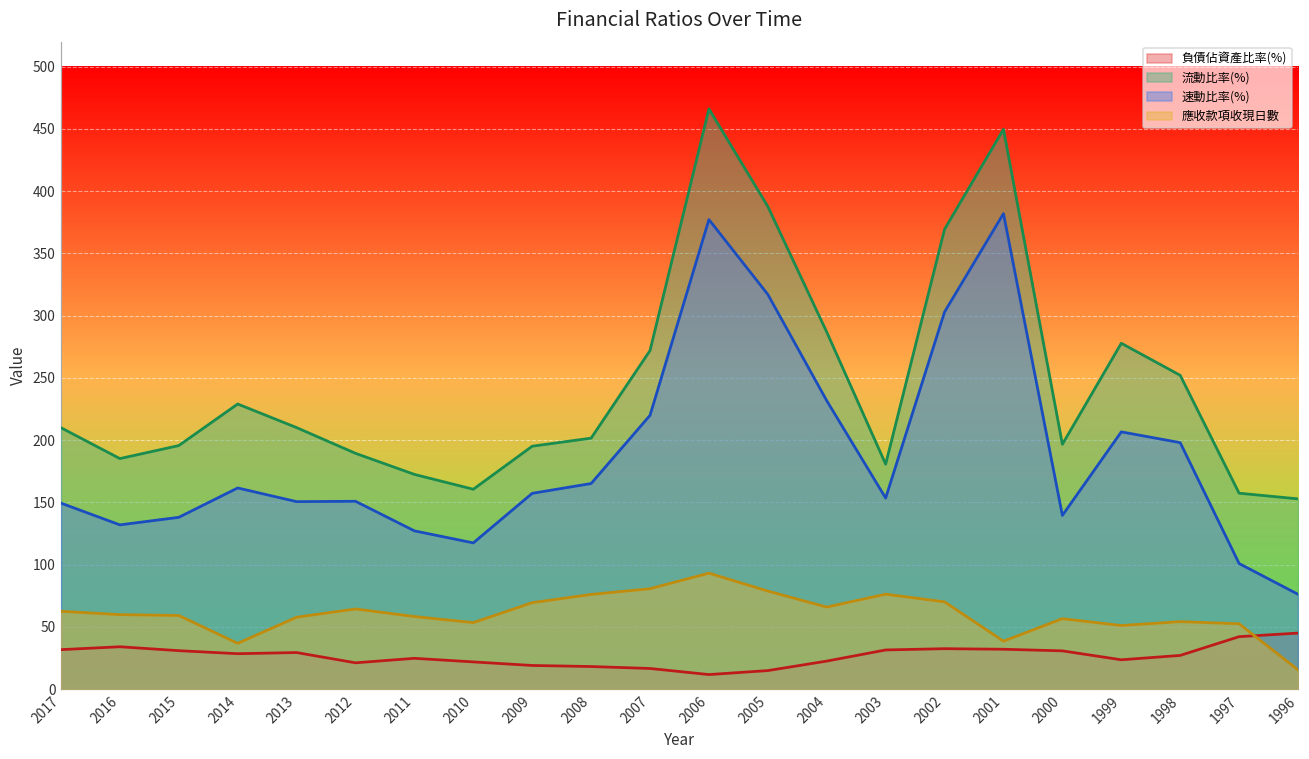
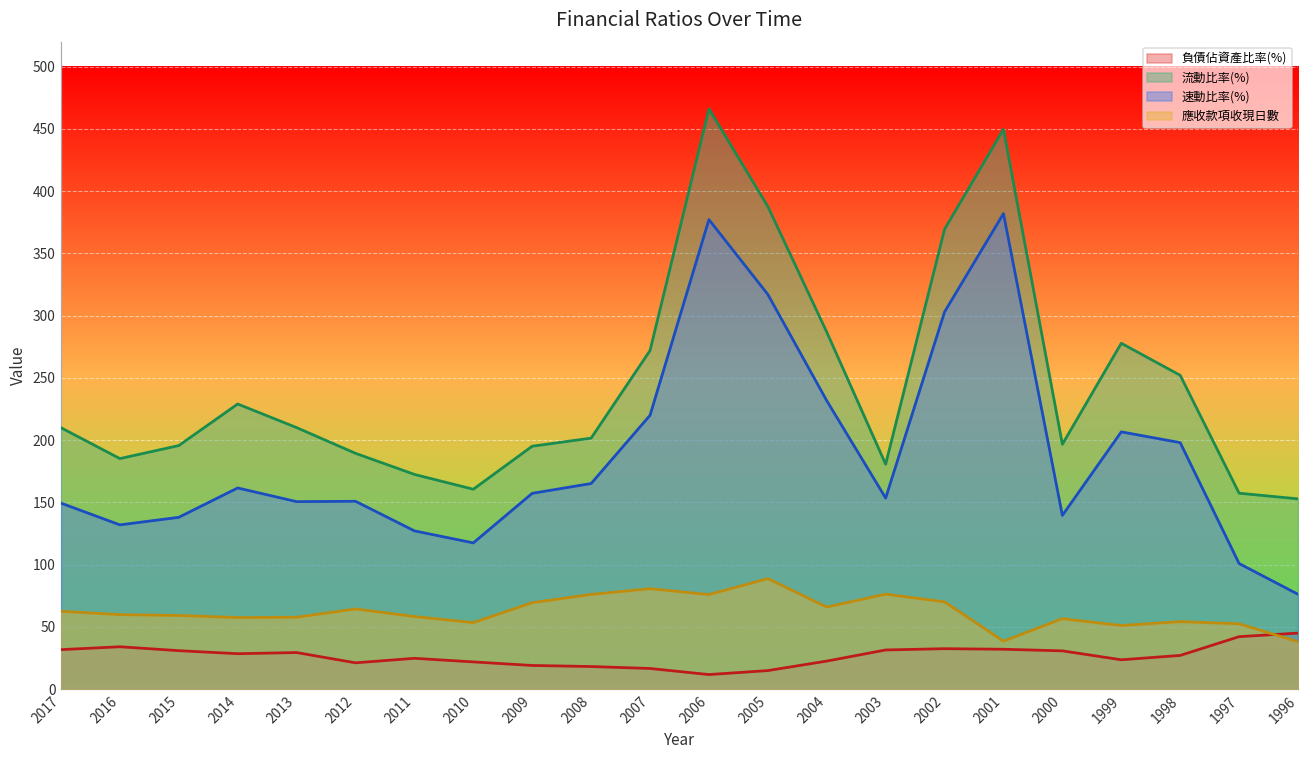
  {
    "負債佔資產比率(%)": {
      "2017": 32,
      "2016": 34,
      "2015": 31,
      "2014": 29,
      "2013": 29,
      "2012": 21,
      "2011": 25,
      "2010": 22,
      "2009": 19,
      "2008": 18,
      "2007": 17,
      "2006": 12,
      "2005": 15,
      "2004": 23,
      "2003": 32,
      "2002": 33,
      "2001": 32,
      "2000": 31,
      "1999": 24,
      "1998": 27,
      "1997": 42,
      "1996": 45
    },
    "流動比率(%)": {
      "2017": 210,
      "2016": 185,
      "2015": 196,
      "2014": 229,
      "2013": 210,
      "2012": 189,
      "2011": 173,
      "2010": 161,
      "2009": 195,
      "2008": 202,
      "2007": 272,
      "2006": 466,
      "2005": 388,
      "2004": 287,
      "2003": 181,
      "2002": 369,
      "2001": 450,
      "2000": 197,
      "1999": 278,
      "1998": 252,
      "1997": 157,
      "1996": 153
    },
    "速動比率(%)": {
      "2017": 149,
      "2016": 132,
      "2015": 138,
      "2014": 162,
      "2013": 151,
      "2012": 151,
      "2011": 127,
      "2010": 118,
      "2009": 157,
      "2008": 165,
      "2007": 220,
      "2006": 377,
      "2005": 317,
      "2004": 232,
      "2003": 154,
      "2002": 303,
      "2001": 382,
      "2000": 140,
      "1999": 207,
      "1998": 198,
      "1997": 101,
      "1996": 76
    },
    "應收款項收現日數": {
      "2017": 63,
      "2016": 60,
      "2015": 59,
-     "2014": 37,
+     "2014": 58,
      "2013": 58,
      "2012": 64,
      "2011": 58,
      "2010": 54,
      "2009": 70,
      "2008": 76,
      "2007": 81,
-     "2006": 93,
-     "2005": 79,
+     "2006": 76,
+     "2005": 89,
      "2004": 66,
      "2003": 76,
      "2002": 70,
      "2001": 39,
      "2000": 57,
      "1999": 51,
      "1998": 54,
      "1997": 53,
-     "1996": 16
+     "1996": 38
    }
  }
